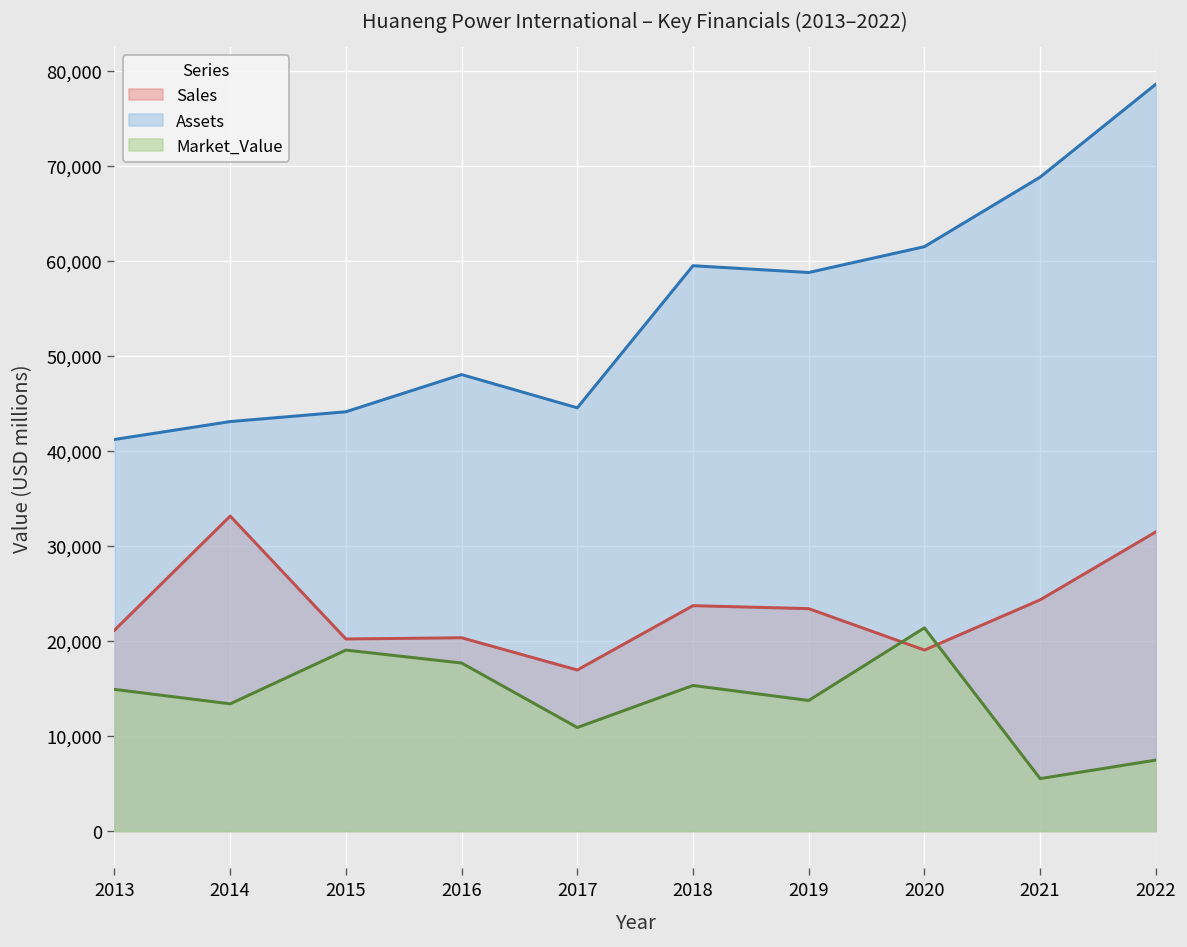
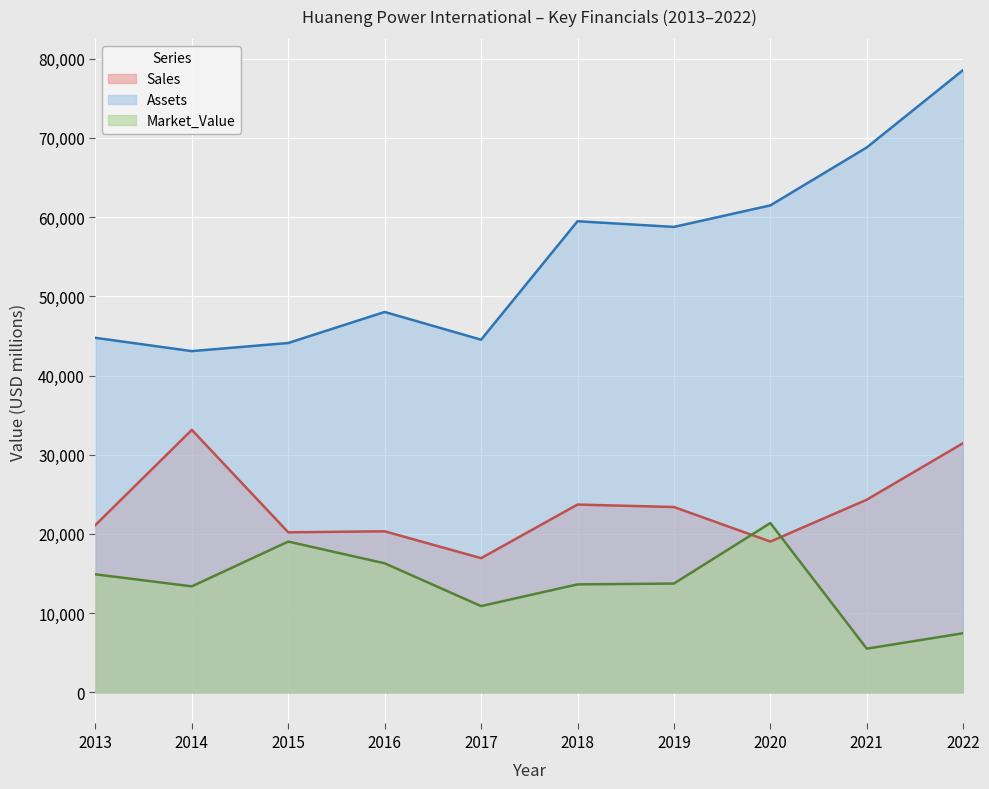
  {
    "Sales": {
      "2013": "21,000",
      "2014": "33,000",
      "2015": "20,000",
      "2016": "20,000",
      "2017": "17,000",
      "2018": "24,000",
      "2019": "23,000",
      "2020": "19,000",
      "2021": "24,000",
      "2022": "31,000"
    },
    "Assets": {
-     "2013": "41,000",
+     "2013": "45,000",
      "2014": "43,000",
      "2015": "44,000",
      "2016": "48,000",
      "2017": "45,000",
      "2018": "59,000",
      "2019": "59,000",
      "2020": "61,000",
      "2021": "69,000",
      "2022": "79,000"
    },
    "Market_Value": {
      "2013": "15,000",
      "2014": "13,000",
      "2015": "19,000",
-     "2016": "18,000",
+     "2016": "16,000",
      "2017": "11,000",
-     "2018": "15,000",
+     "2018": "14,000",
      "2019": "14,000",
      "2020": "21,000",
      "2021": "6,000",
      "2022": "7,000"
    }
  }
